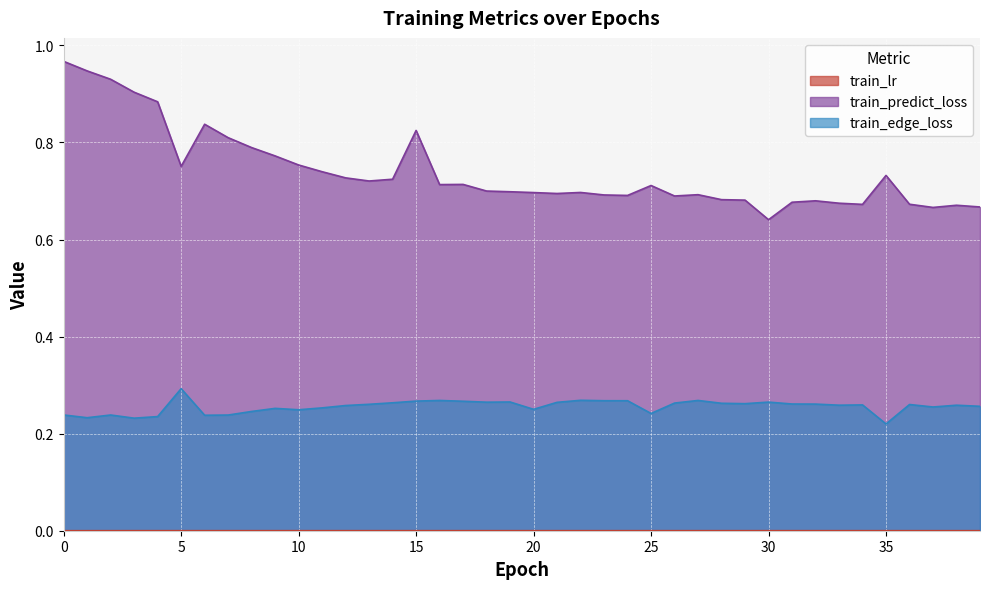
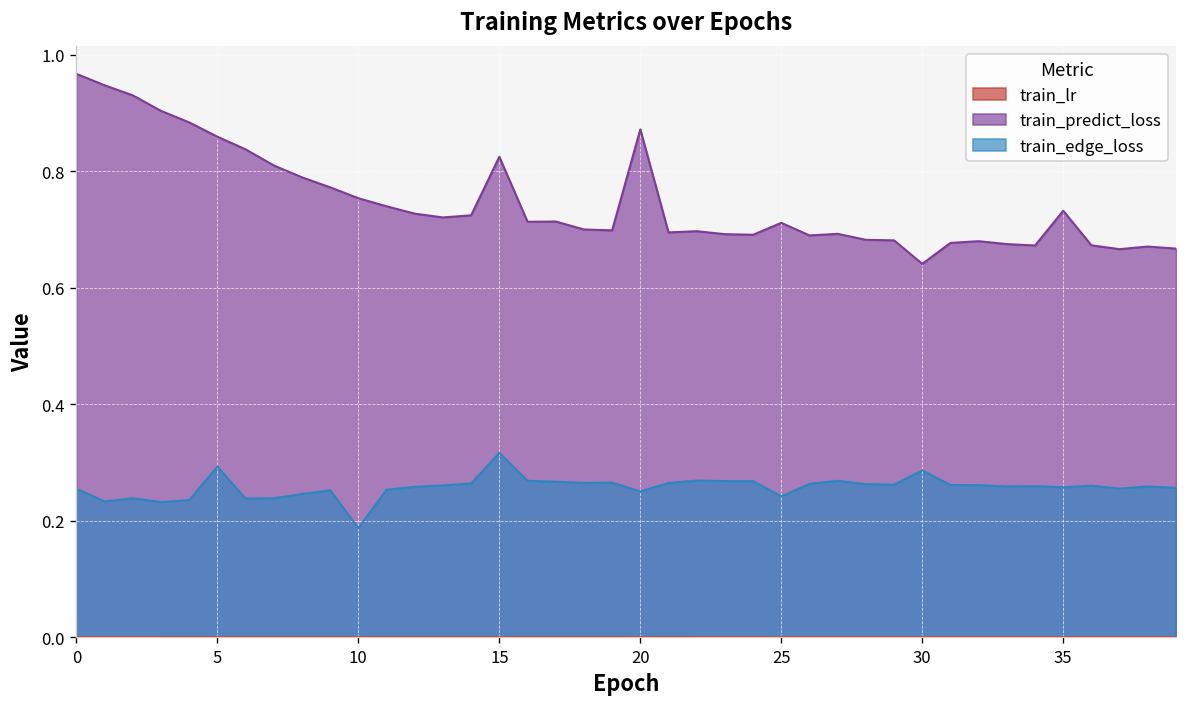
  {
    "train_lr": {
      "0": 0.00,
      "5": 0.00,
      "10": 0.00,
      "15": 0.00,
      "20": 0.00,
      "25": 0.00,
      "30": 0.00,
      "35": 0.00
    },
    "train_predict_loss": {
      "0": 0.97,
-     "5": 0.75,
+     "5": 0.86,
      "10": 0.75,
      "15": 0.82,
-     "20": 0.70,
+     "20": 0.87,
      "25": 0.71,
      "30": 0.64,
      "35": 0.73
    },
    "train_edge_loss": {
-     "0": 0.24,
+     "0": 0.25,
      "5": 0.29,
-     "10": 0.25,
-     "15": 0.27,
+     "10": 0.19,
+     "15": 0.32,
      "20": 0.25,
      "25": 0.24,
-     "30": 0.27,
-     "35": 0.22
+     "30": 0.29,
+     "35": 0.26
    }
  }
